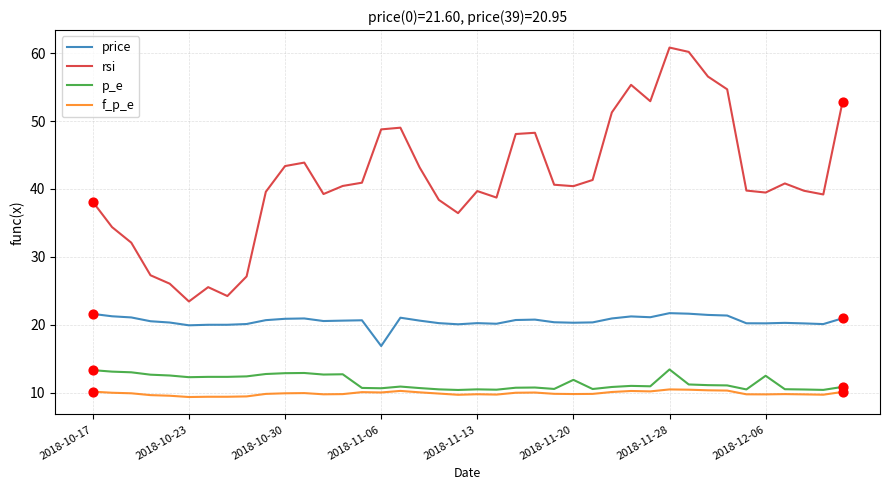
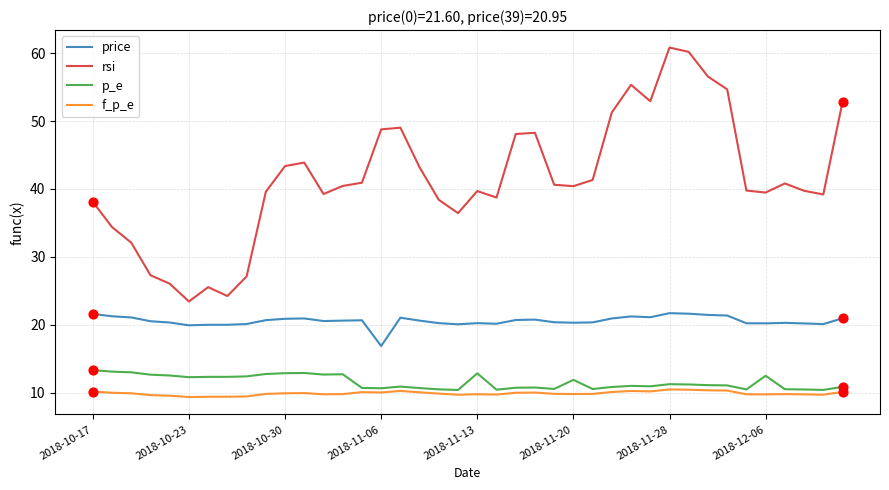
  {
    "price": {
      "2018-10-23": 20,
      "2018-10-30": 21,
      "2018-11-06": 17,
      "2018-11-13": 20,
      "2018-11-20": 20,
      "2018-11-28": 22,
      "2018-12-06": 20
    },
    "rsi": {
      "2018-10-23": 23,
      "2018-10-30": 43,
      "2018-11-06": 49,
      "2018-11-13": 40,
      "2018-11-20": 40,
      "2018-11-28": 61,
      "2018-12-06": 39
    },
    "p_e": {
      "2018-10-23": 12,
      "2018-10-30": 13,
      "2018-11-06": 11,
-     "2018-11-13": 10,
+     "2018-11-13": 13,
      "2018-11-20": 12,
-     "2018-11-28": 13,
+     "2018-11-28": 11,
      "2018-12-06": 12
    },
    "f_p_e": {
      "2018-10-23": 9,
      "2018-10-30": 10,
      "2018-11-06": 10,
      "2018-11-13": 10,
      "2018-11-20": 10,
      "2018-11-28": 10,
      "2018-12-06": 10
    }
  }
